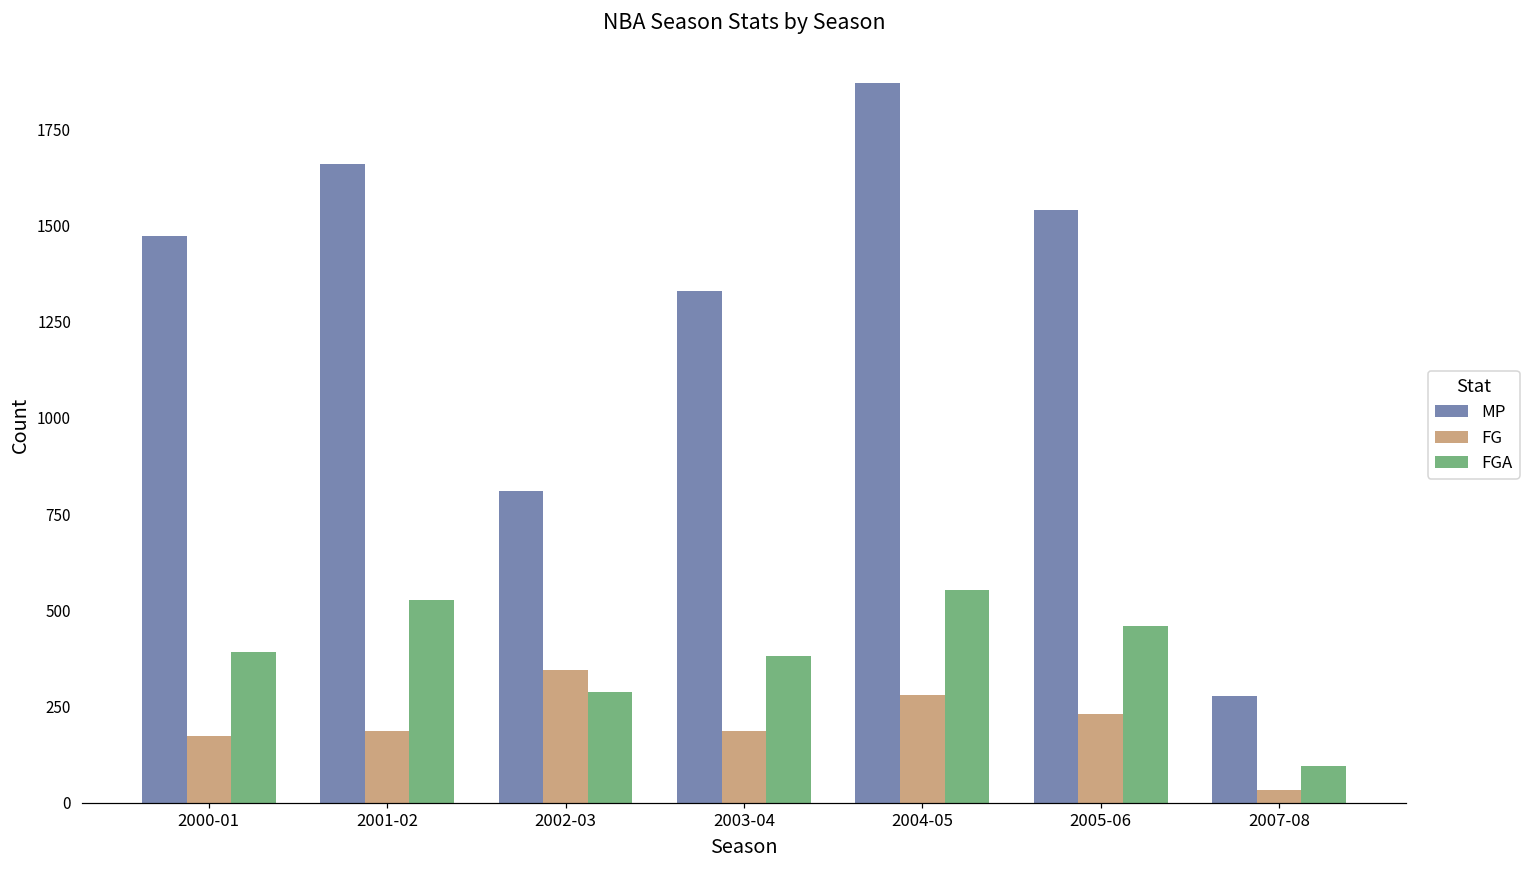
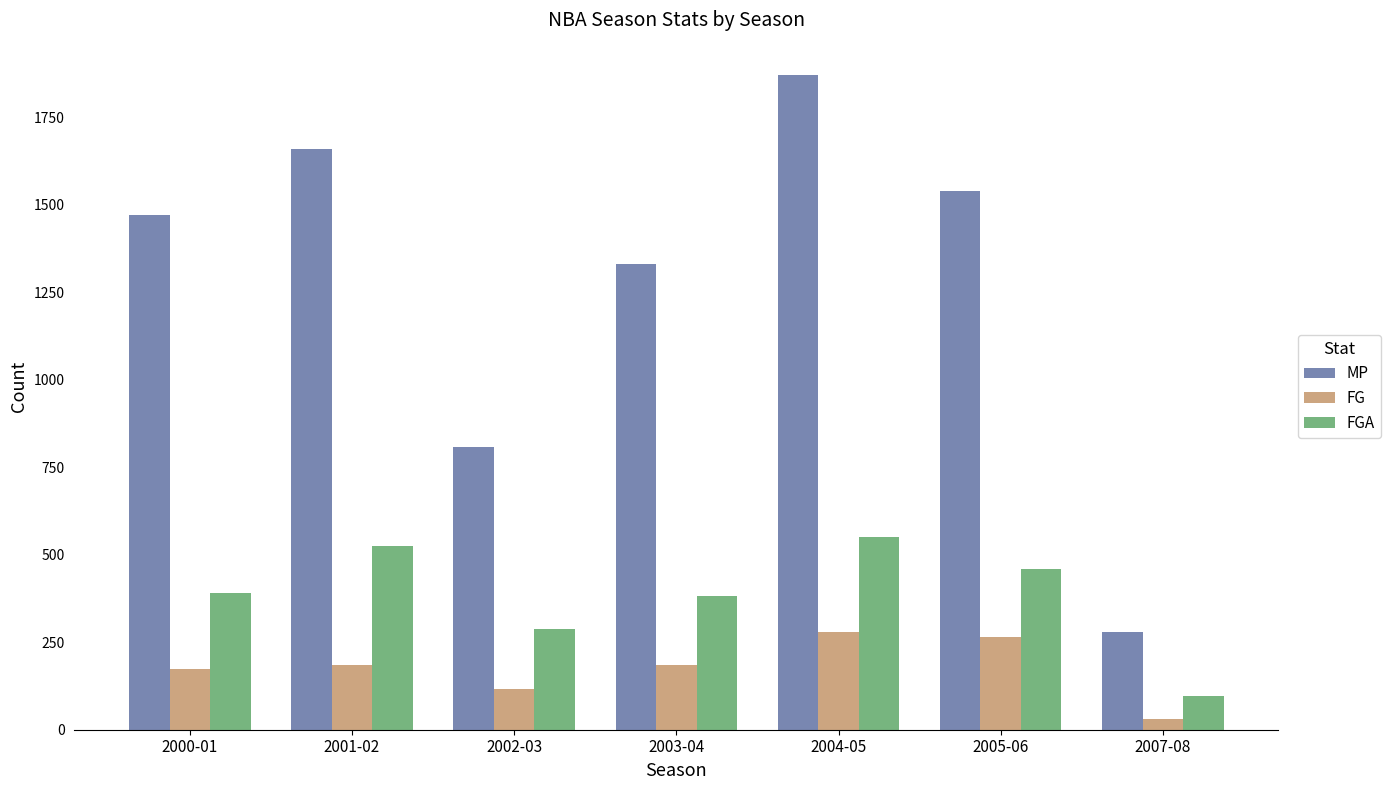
  {
    "MP": {
      "2000-01": 1470,
      "2001-02": 1660,
      "2002-03": 810,
      "2003-04": 1330,
      "2004-05": 1870,
      "2005-06": 1540,
      "2007-08": 280
    },
    "FG": {
      "2000-01": 170,
      "2001-02": 190,
-     "2002-03": 350,
+     "2002-03": 120,
      "2003-04": 190,
      "2004-05": 280,
-     "2005-06": 230,
+     "2005-06": 260,
      "2007-08": 30
    },
    "FGA": {
      "2000-01": 390,
      "2001-02": 530,
      "2002-03": 290,
      "2003-04": 380,
      "2004-05": 550,
      "2005-06": 460,
      "2007-08": 100
    }
  }
